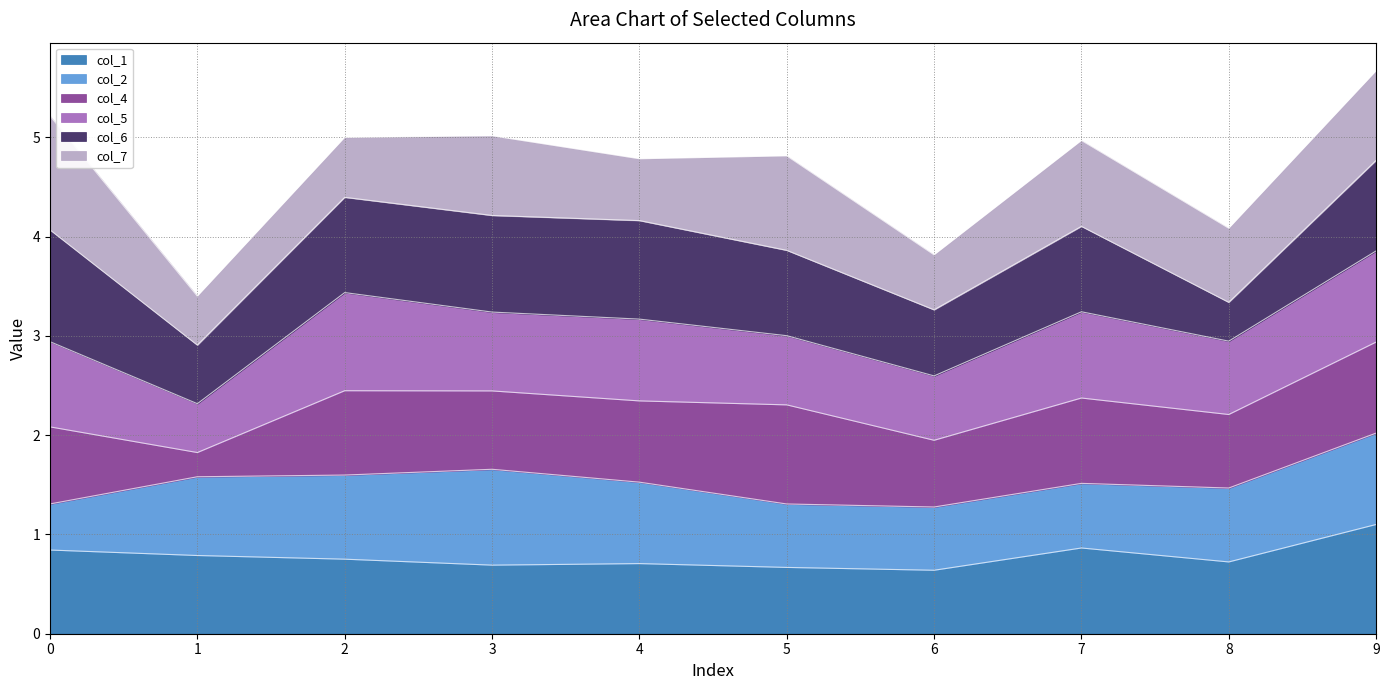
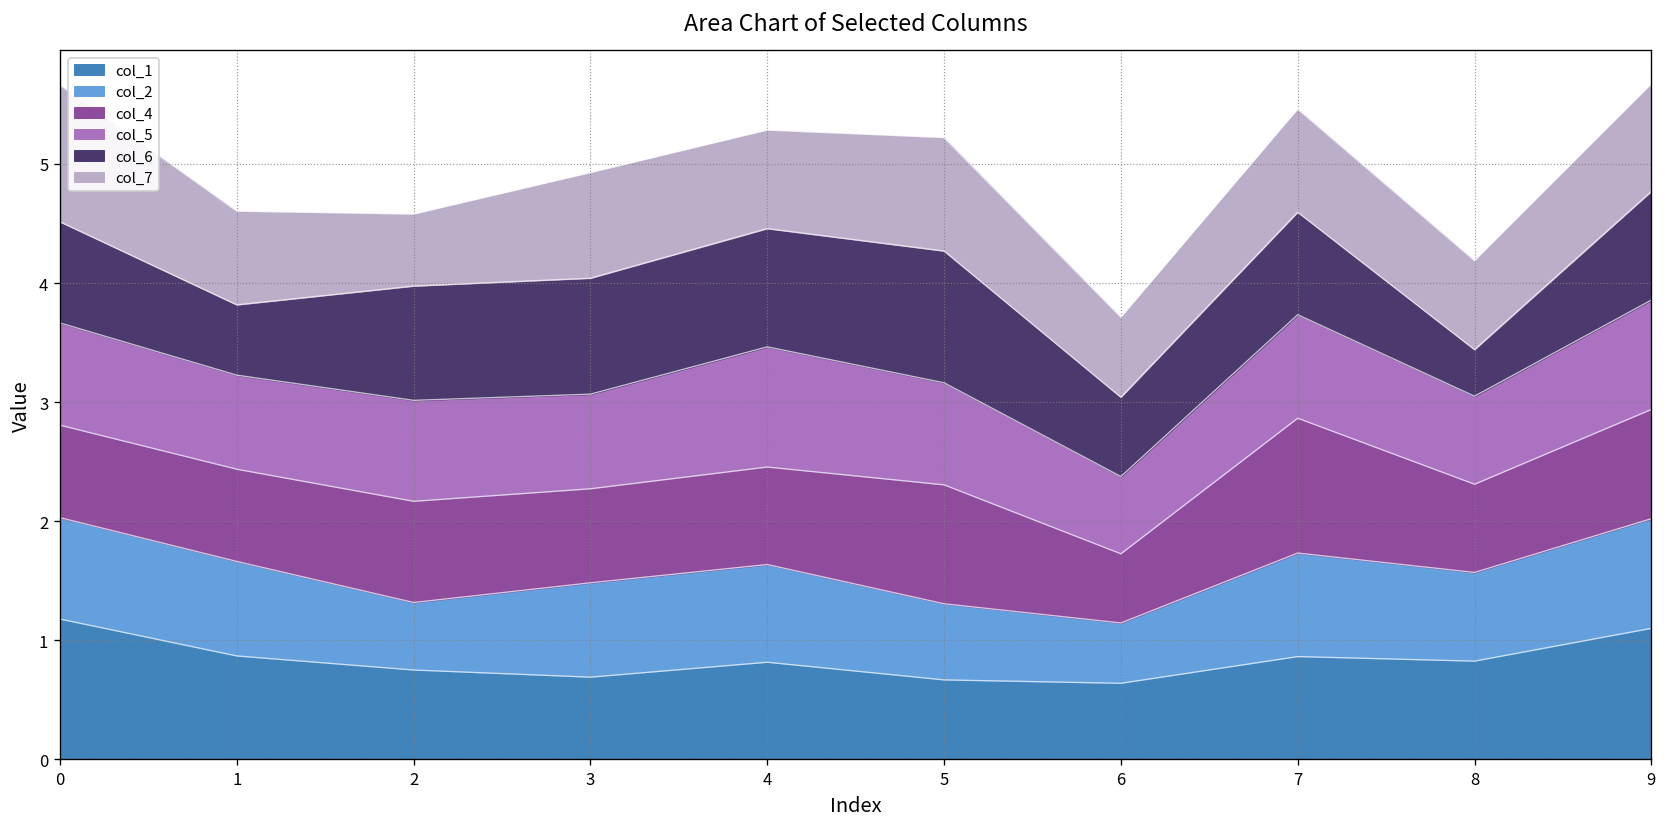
  {
    "col_1": {
-     "0": 0.8,
-     "1": 0.8,
+     "0": 1.2,
+     "1": 0.9,
      "2": 0.8,
      "3": 0.7,
-     "4": 0.7,
+     "4": 0.8,
      "5": 0.7,
      "6": 0.6,
      "7": 0.9,
-     "8": 0.7,
+     "8": 0.8,
      "9": 1.1
    },
    "col_2": {
-     "0": 0.5,
+     "0": 0.9,
      "1": 0.8,
-     "2": 0.8,
-     "3": 1.0,
+     "2": 0.6,
+     "3": 0.8,
      "4": 0.8,
      "5": 0.6,
-     "6": 0.6,
-     "7": 0.7,
+     "6": 0.5,
+     "7": 0.9,
      "8": 0.7,
      "9": 0.9
    },
    "col_4": {
      "0": 0.8,
-     "1": 0.2,
+     "1": 0.8,
      "2": 0.8,
      "3": 0.8,
      "4": 0.8,
      "5": 1.0,
-     "6": 0.7,
-     "7": 0.9,
+     "6": 0.6,
+     "7": 1.1,
      "8": 0.7,
      "9": 0.9
    },
    "col_5": {
      "0": 0.9,
-     "1": 0.5,
-     "2": 1.0,
+     "1": 0.8,
+     "2": 0.8,
      "3": 0.8,
-     "4": 0.8,
-     "5": 0.7,
+     "4": 1.0,
+     "5": 0.9,
      "6": 0.6,
      "7": 0.9,
      "8": 0.7,
      "9": 0.9
    },
    "col_6": {
-     "0": 1.1,
+     "0": 0.8,
      "1": 0.6,
      "2": 1.0,
      "3": 1.0,
      "4": 1.0,
-     "5": 0.9,
+     "5": 1.1,
      "6": 0.7,
      "7": 0.9,
      "8": 0.4,
      "9": 0.9
    },
    "col_7": {
      "0": 1.1,
-     "1": 0.5,
+     "1": 0.8,
      "2": 0.6,
-     "3": 0.8,
-     "4": 0.6,
+     "3": 0.9,
+     "4": 0.8,
      "5": 1.0,
-     "6": 0.6,
+     "6": 0.7,
      "7": 0.9,
      "8": 0.7,
      "9": 0.9
    }
  }
